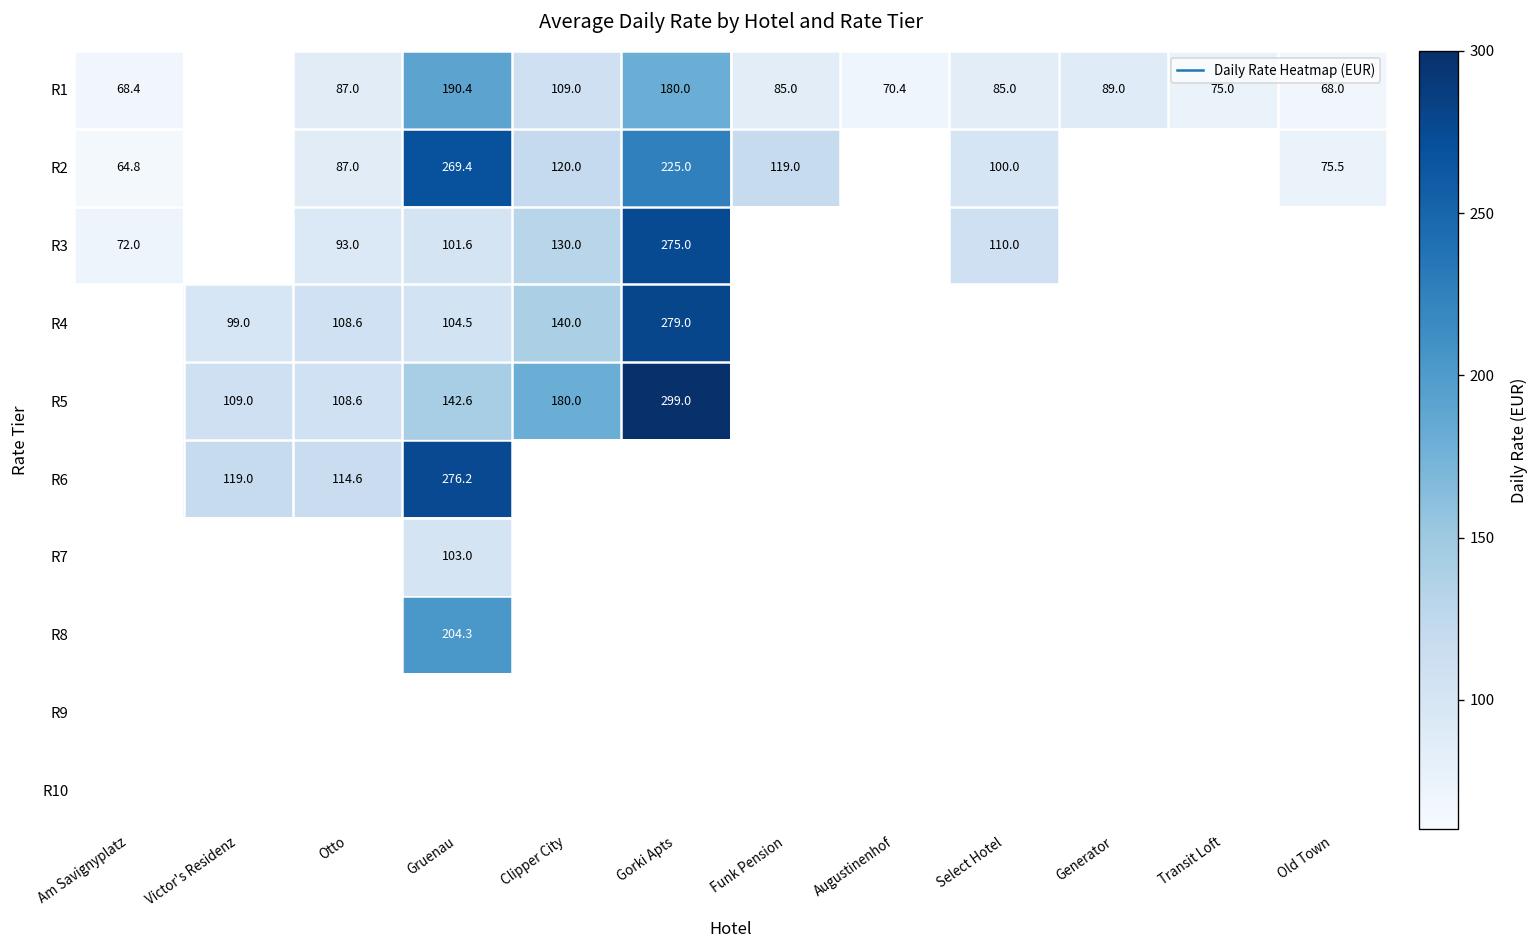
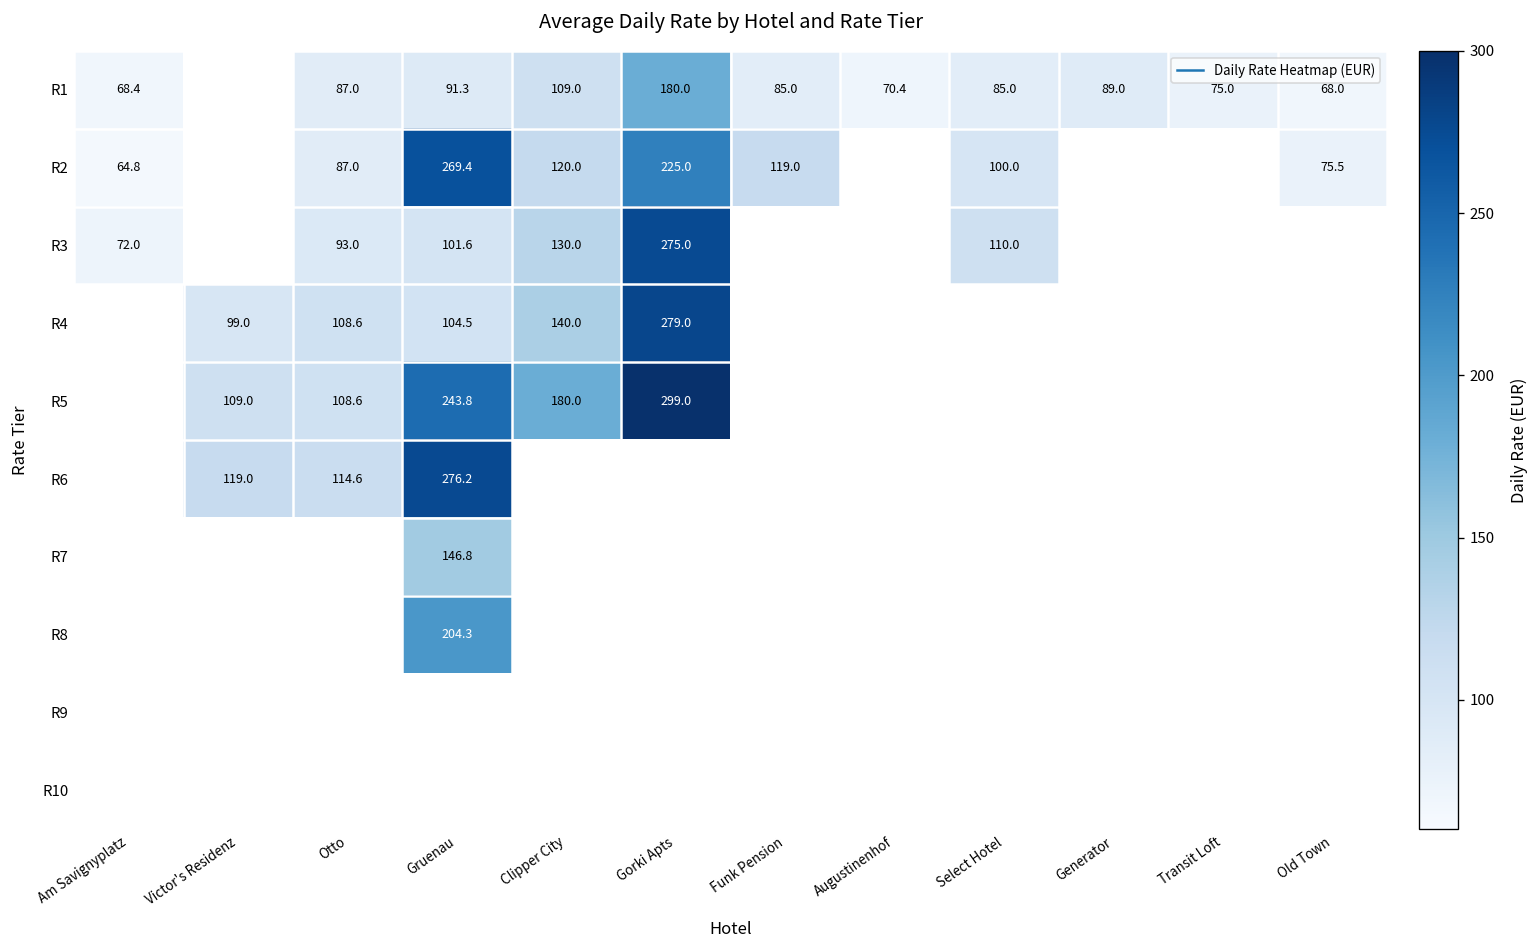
  {
    "R1": {
      "Am Savignyplatz": 68.4,
      "Otto": 87.0,
-     "Gruenau": 190.4,
+     "Gruenau": 91.3,
      "Clipper City": 109.0,
      "Gorki Apts": 180.0,
      "Funk Pension": 85.0,
      "Augustinenhof": 70.4,
      "Select Hotel": 85.0,
      "Generator": 89.0,
      "Transit Loft": 75.0,
      "Old Town": 68.0
    },
    "R2": {
      "Am Savignyplatz": 64.8,
      "Otto": 87.0,
      "Gruenau": 269.4,
      "Clipper City": 120.0,
      "Gorki Apts": 225.0,
      "Funk Pension": 119.0,
      "Select Hotel": 100.0,
      "Old Town": 75.5
    },
    "R3": {
      "Am Savignyplatz": 72.0,
      "Otto": 93.0,
      "Gruenau": 101.6,
      "Clipper City": 130.0,
      "Gorki Apts": 275.0,
      "Select Hotel": 110.0
    },
    "R4": {
      "Victor's Residenz": 99.0,
      "Otto": 108.6,
      "Gruenau": 104.5,
      "Clipper City": 140.0,
      "Gorki Apts": 279.0
    },
    "R5": {
      "Victor's Residenz": 109.0,
      "Otto": 108.6,
-     "Gruenau": 142.6,
+     "Gruenau": 243.8,
      "Clipper City": 180.0,
      "Gorki Apts": 299.0
    },
    "R6": {
      "Victor's Residenz": 119.0,
      "Otto": 114.6,
      "Gruenau": 276.2
    },
    "R7": {
-     "Gruenau": 103.0
+     "Gruenau": 146.8
    },
    "R8": {
      "Gruenau": 204.3
    }
  }
